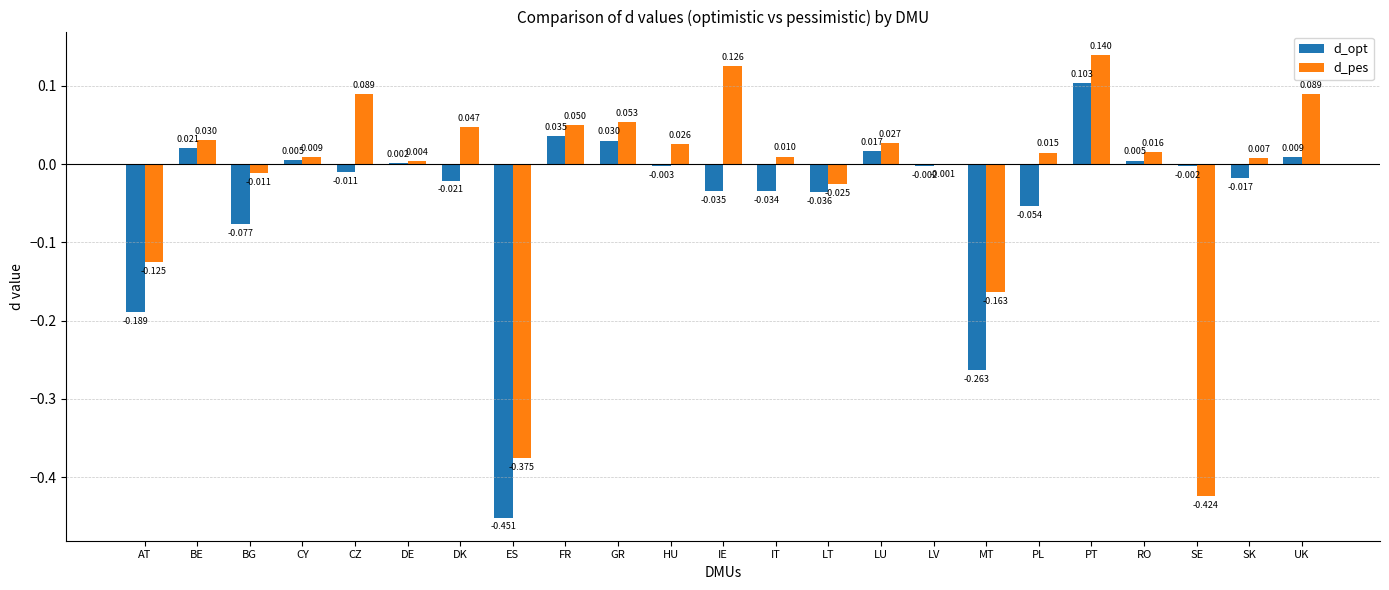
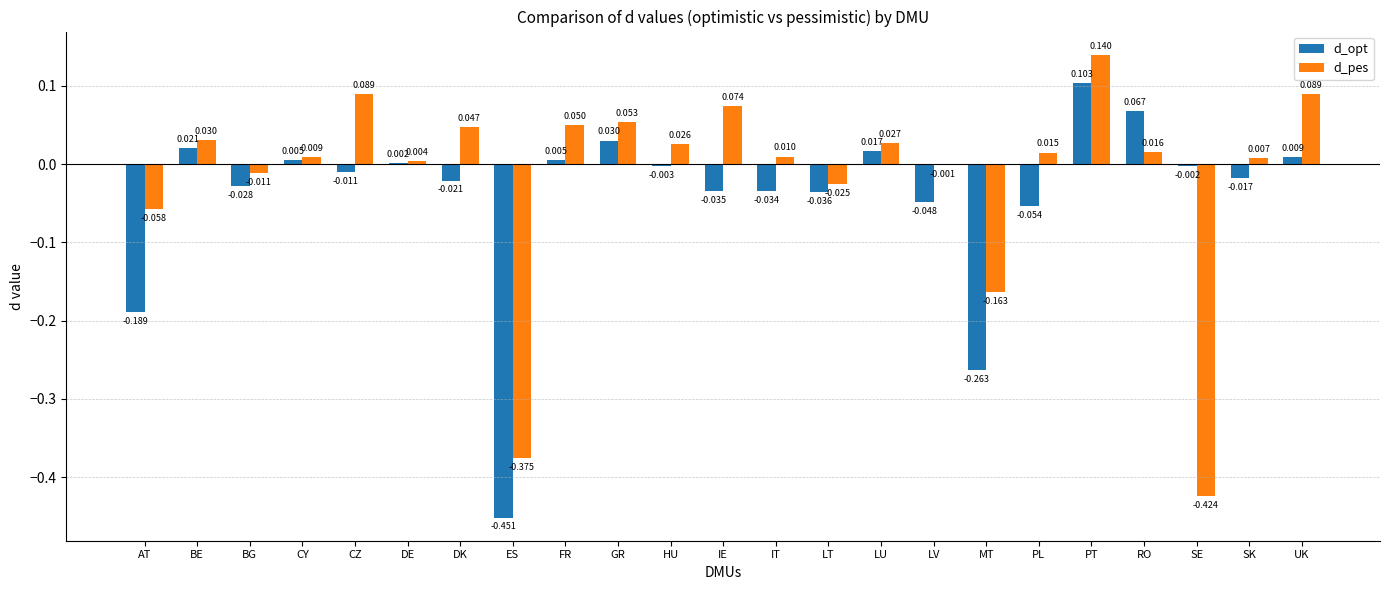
  {
    "d_opt": {
      "AT": -0.189,
      "BE": 0.021,
-     "BG": -0.077,
+     "BG": -0.028,
      "CY": 0.005,
      "CZ": -0.011,
      "DK": -0.021,
      "ES": -0.451,
-     "FR": 0.035,
+     "FR": 0.005,
      "GR": 0.030,
      "HU": -0.003,
      "IE": -0.035,
      "IT": -0.034,
      "LT": -0.036,
      "LU": 0.017,
-     "LV": -0.002,
+     "LV": -0.048,
      "MT": -0.263,
      "PL": -0.054,
      "PT": 0.103,
-     "RO": 0.005,
+     "RO": 0.067,
      "SE": -0.002,
      "SK": -0.017,
      "UK": 0.009
    },
    "d_pes": {
-     "AT": -0.125,
+     "AT": -0.058,
      "BE": 0.030,
      "BG": -0.011,
      "CY": 0.009,
      "CZ": 0.089,
      "DK": 0.047,
      "ES": -0.375,
      "FR": 0.050,
      "GR": 0.053,
      "HU": 0.026,
-     "IE": 0.126,
+     "IE": 0.074,
      "IT": 0.010,
      "LT": -0.025,
      "LU": 0.027,
      "LV": -0.001,
      "MT": -0.163,
      "PL": 0.015,
      "PT": 0.140,
      "RO": 0.016,
      "SE": -0.424,
      "SK": 0.007,
      "UK": 0.089
    }
  }
